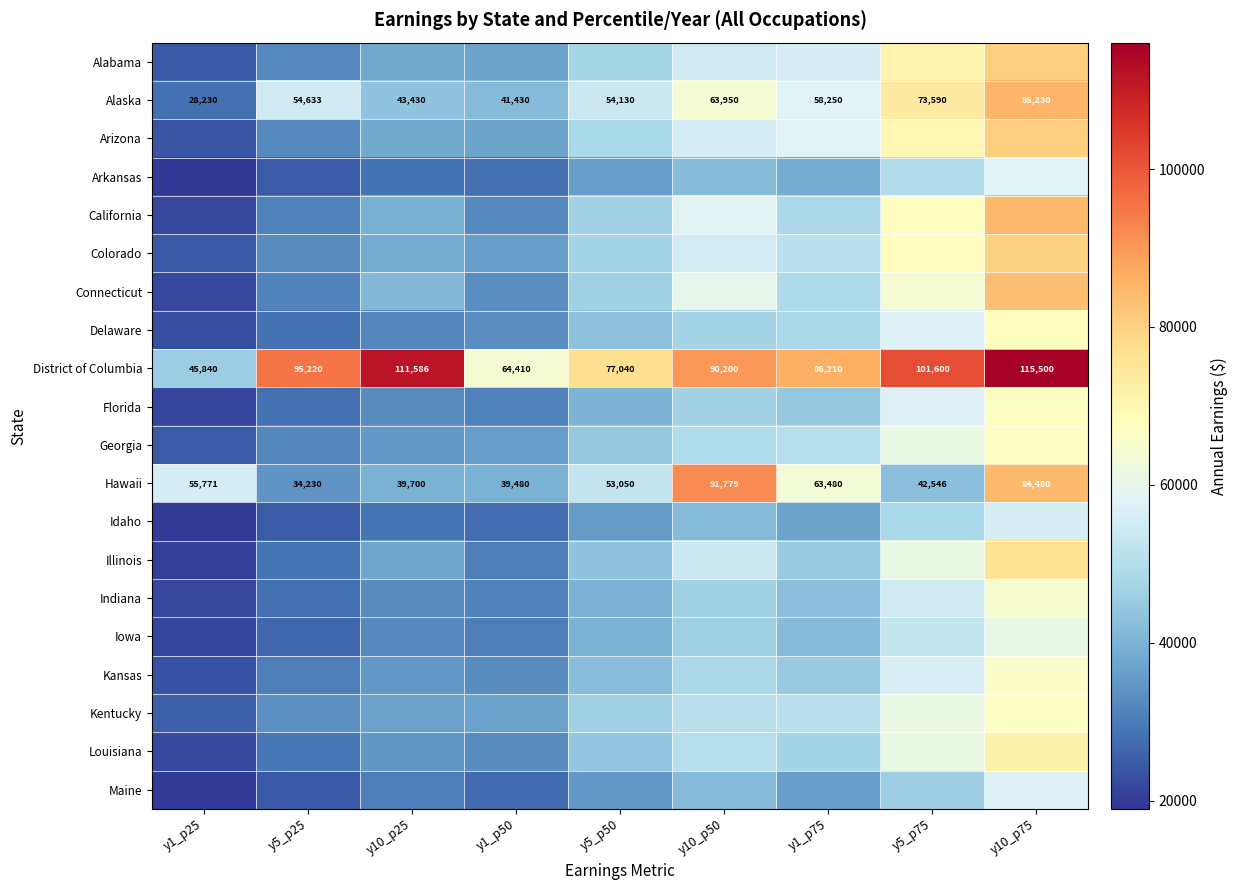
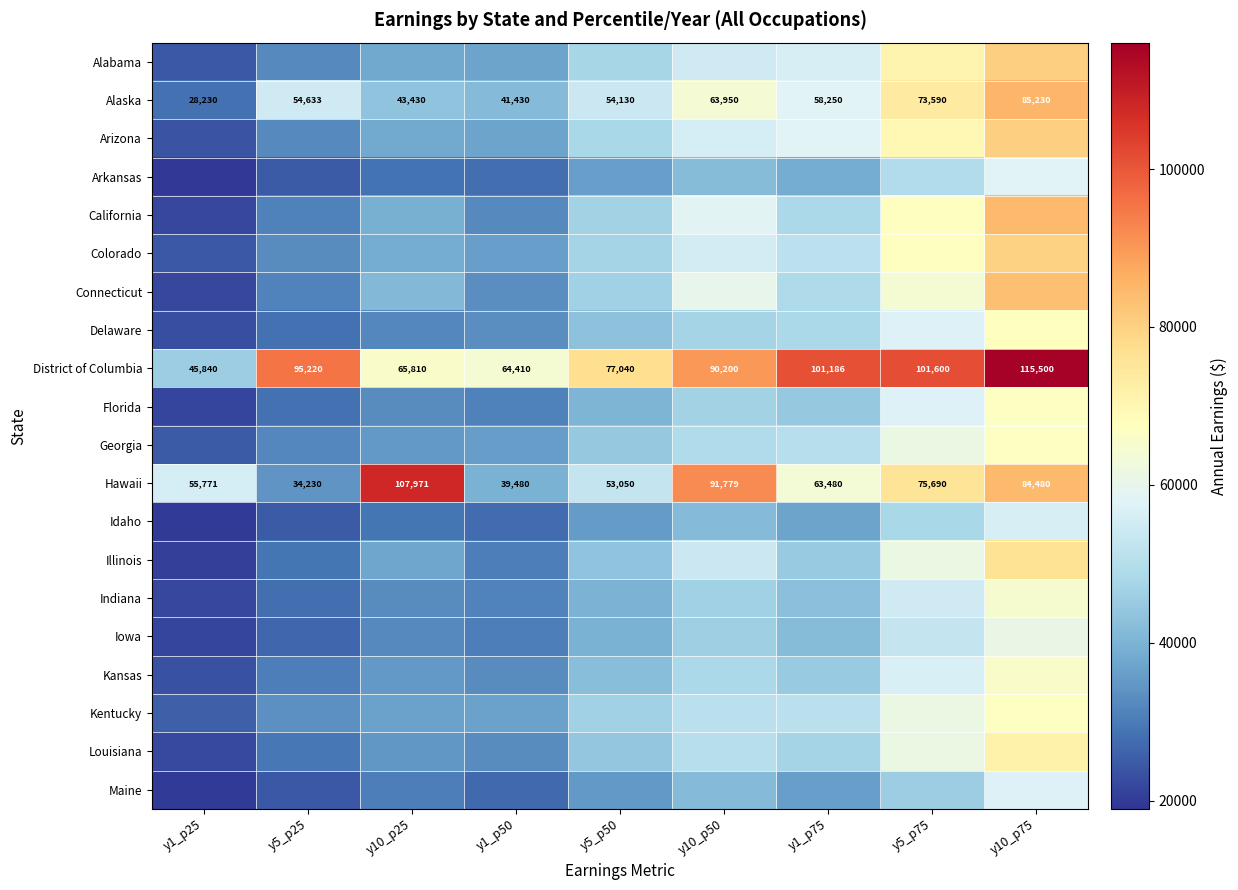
  {
    "Alaska": {
      "y1_p25": "28,230",
      "y5_p25": "54,633",
      "y10_p25": "43,430",
      "y1_p50": "41,430",
      "y5_p50": "54,130",
      "y10_p50": "63,950",
      "y1_p75": "58,250",
      "y5_p75": "73,590",
      "y10_p75": "85,230"
    },
    "District of Columbia": {
      "y1_p25": "45,840",
      "y5_p25": "95,220",
-     "y10_p25": "111,586",
+     "y10_p25": "65,810",
      "y1_p50": "64,410",
      "y5_p50": "77,040",
      "y10_p50": "90,200",
-     "y1_p75": "86,210",
+     "y1_p75": "101,186",
      "y5_p75": "101,600",
      "y10_p75": "115,500"
    },
    "Hawaii": {
      "y1_p25": "55,771",
      "y5_p25": "34,230",
-     "y10_p25": "39,700",
+     "y10_p25": "107,971",
      "y1_p50": "39,480",
      "y5_p50": "53,050",
      "y10_p50": "91,779",
      "y1_p75": "63,480",
-     "y5_p75": "42,546",
+     "y5_p75": "75,690",
      "y10_p75": "84,480"
    }
  }
